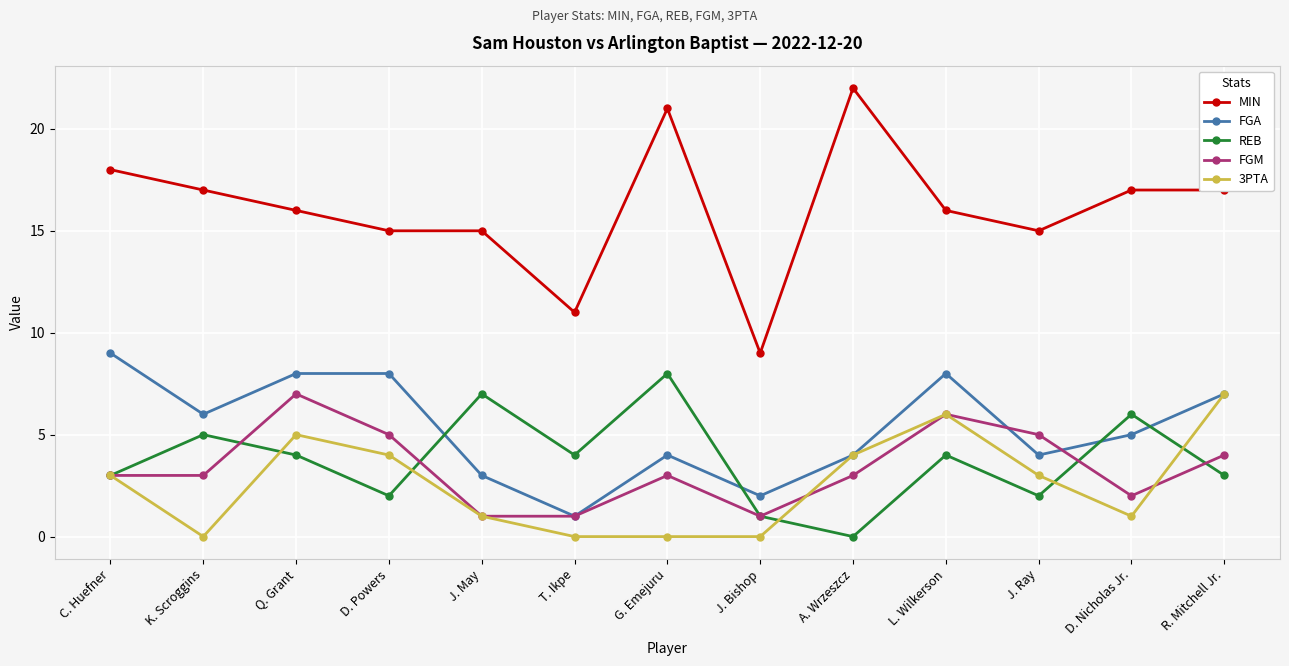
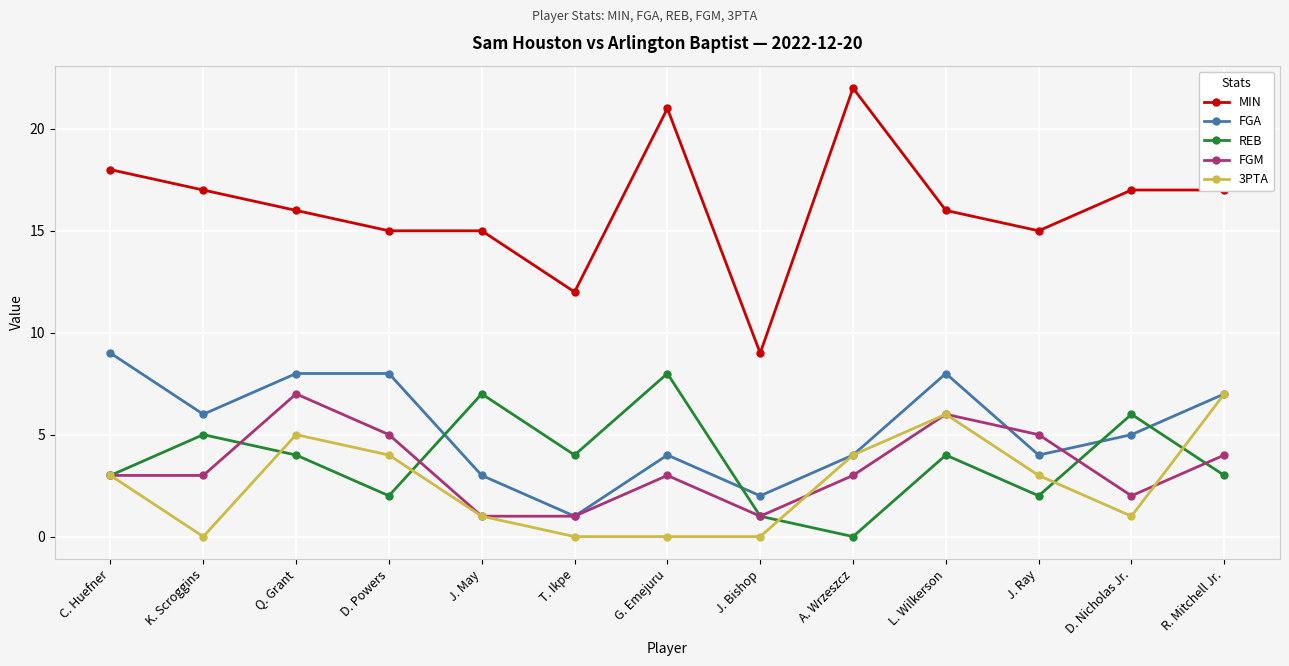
  {
    "MIN": {
      "C. Huefner": 18,
      "K. Scroggins": 17,
      "Q. Grant": 16,
      "D. Powers": 15,
      "J. May": 15,
-     "T. Ikpe": 11,
+     "T. Ikpe": 12,
      "G. Emejuru": 21,
      "J. Bishop": 9,
      "A. Wrzeszcz": 22,
      "L. Wilkerson": 16,
      "J. Ray": 15,
      "D. Nicholas Jr.": 17
    },
    "FGA": {
      "C. Huefner": 9,
      "K. Scroggins": 6,
      "Q. Grant": 8,
      "D. Powers": 8,
      "J. May": 3,
      "G. Emejuru": 4,
      "J. Bishop": 2,
      "L. Wilkerson": 8,
      "J. Ray": 4,
      "D. Nicholas Jr.": 5
    },
    "REB": {
      "K. Scroggins": 5,
      "Q. Grant": 4,
      "D. Powers": 2,
      "J. May": 7,
      "T. Ikpe": 4,
      "G. Emejuru": 8,
      "A. Wrzeszcz": 0,
      "L. Wilkerson": 4,
      "J. Ray": 2,
      "D. Nicholas Jr.": 6,
      "R. Mitchell Jr.": 3
    },
    "FGM": {
      "K. Scroggins": 3,
      "Q. Grant": 7,
      "D. Powers": 5,
      "G. Emejuru": 3,
      "A. Wrzeszcz": 3,
      "J. Ray": 5,
      "D. Nicholas Jr.": 2,
      "R. Mitchell Jr.": 4
    },
    "3PTA": {
      "K. Scroggins": 0,
      "Q. Grant": 5,
      "D. Powers": 4,
      "T. Ikpe": 0,
      "G. Emejuru": 0,
      "J. Bishop": 0,
      "J. Ray": 3,
      "D. Nicholas Jr.": 1
    }
  }
